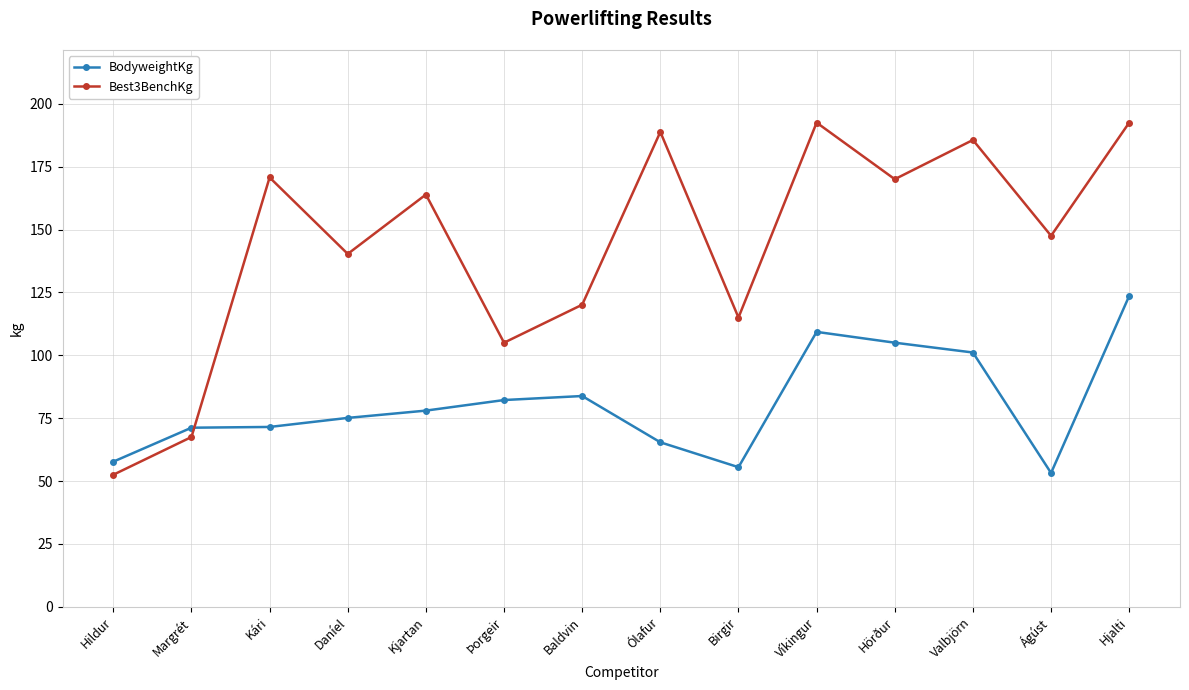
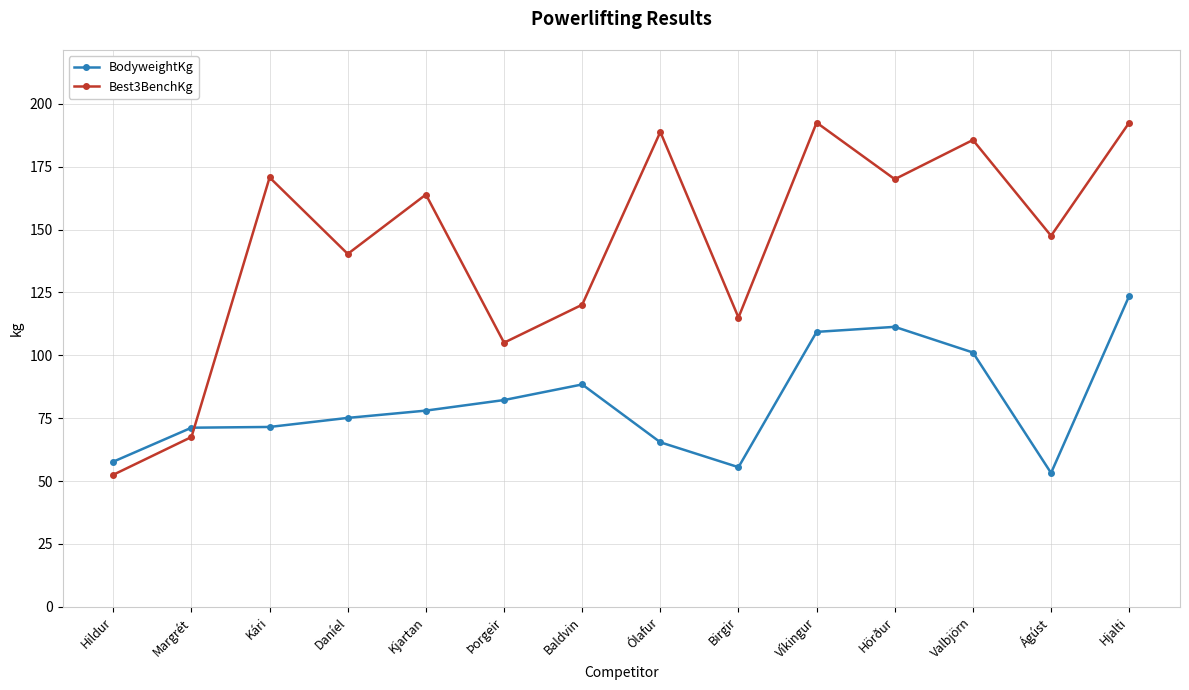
  {
    "BodyweightKg": {
      "Hildur": 58,
      "Margrét": 71,
      "Kári": 72,
      "Daníel": 75,
      "Kjartan": 78,
      "Þorgeir": 82,
-     "Baldvin": 84,
+     "Baldvin": 88,
      "Ólafur": 65,
      "Birgir": 56,
      "Víkingur": 109,
-     "Hörður": 105,
+     "Hörður": 111,
      "Valbjörn": 101,
      "Ágúst": 53,
      "Hjalti": 124
    },
    "Best3BenchKg": {
      "Hildur": 53,
      "Margrét": 68,
      "Kári": 171,
      "Daníel": 140,
      "Kjartan": 164,
      "Þorgeir": 105,
      "Baldvin": 120,
      "Ólafur": 189,
      "Birgir": 115,
      "Víkingur": 193,
      "Hörður": 170,
      "Valbjörn": 186,
      "Ágúst": 148,
      "Hjalti": 193
    }
  }
